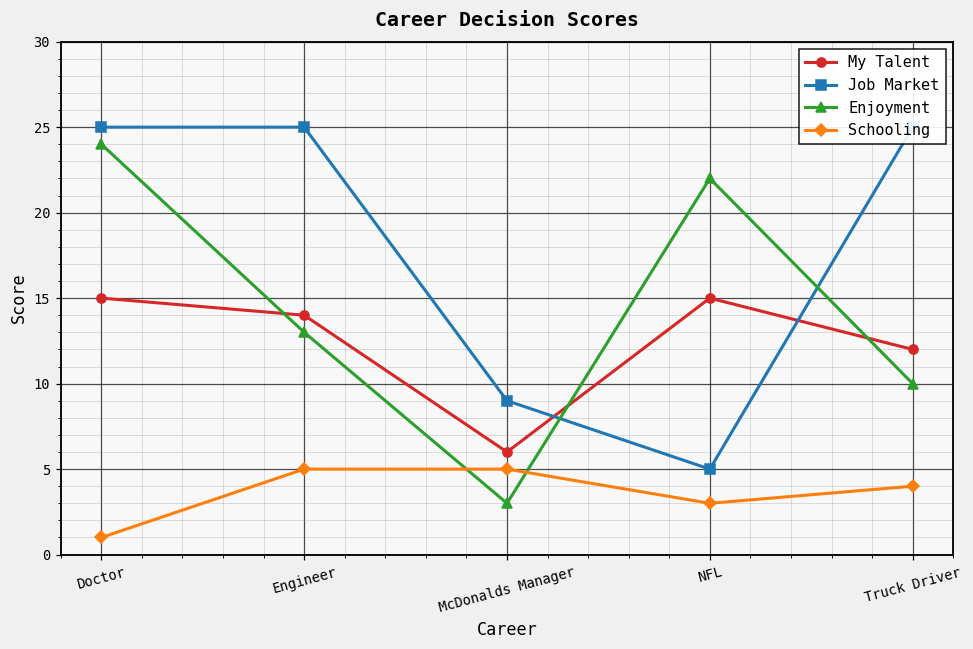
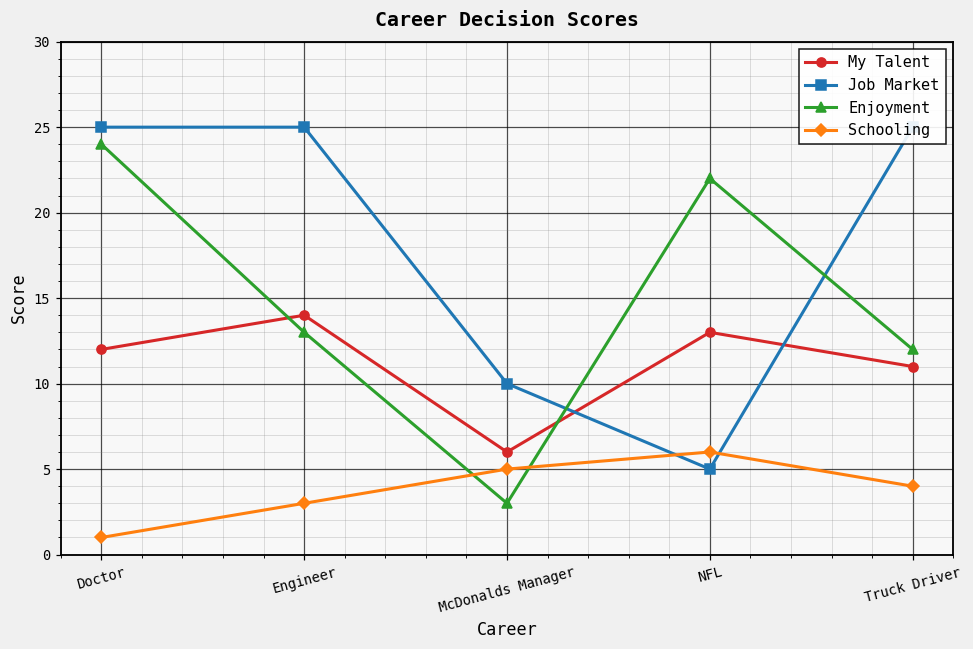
  {
    "My Talent": {
-     "Doctor": 15,
+     "Doctor": 12,
      "Engineer": 14,
      "McDonalds Manager": 6,
-     "NFL": 15,
-     "Truck Driver": 12
+     "NFL": 13,
+     "Truck Driver": 11
    },
    "Job Market": {
      "Doctor": 25,
      "Engineer": 25,
-     "McDonalds Manager": 9,
+     "McDonalds Manager": 10,
      "NFL": 5
    },
    "Enjoyment": {
      "Doctor": 24,
      "Engineer": 13,
      "McDonalds Manager": 3,
      "NFL": 22,
-     "Truck Driver": 10
+     "Truck Driver": 12
    },
    "Schooling": {
      "Doctor": 1,
-     "Engineer": 5,
+     "Engineer": 3,
      "McDonalds Manager": 5,
-     "NFL": 3,
+     "NFL": 6,
      "Truck Driver": 4
    }
  }
